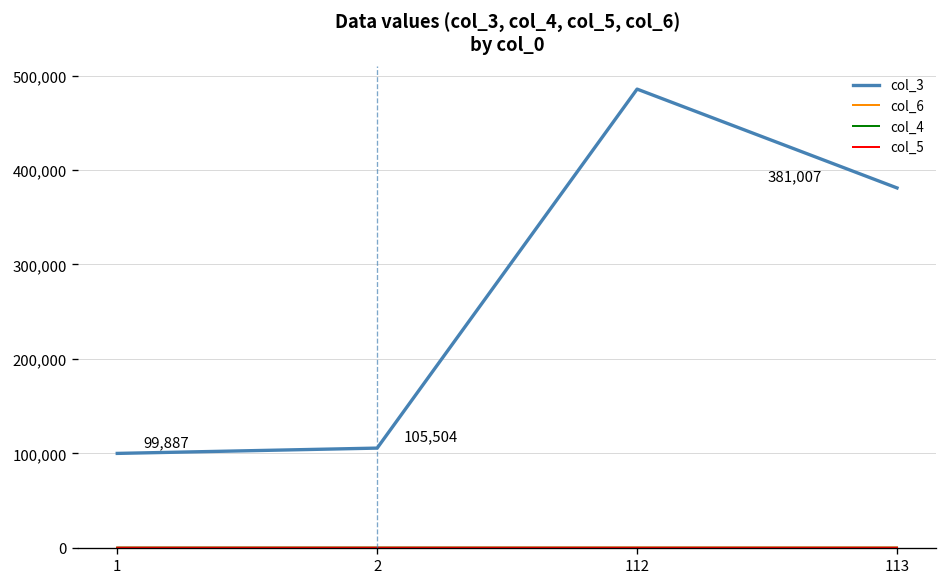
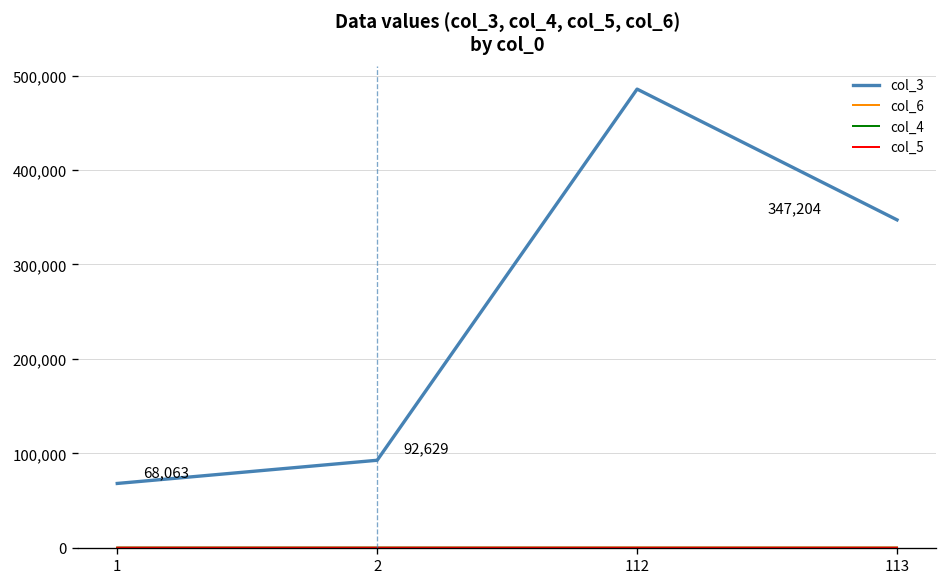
  {
    "col_3": {
-     "1": "99,887",
-     "2": "105,504",
-     "113": "381,007"
+     "1": "68,063",
+     "2": "92,629",
+     "113": "347,204"
    },
    "col_5": {
      "1": "0",
      "2": "0",
      "112": "0",
      "113": "0"
    }
  }
